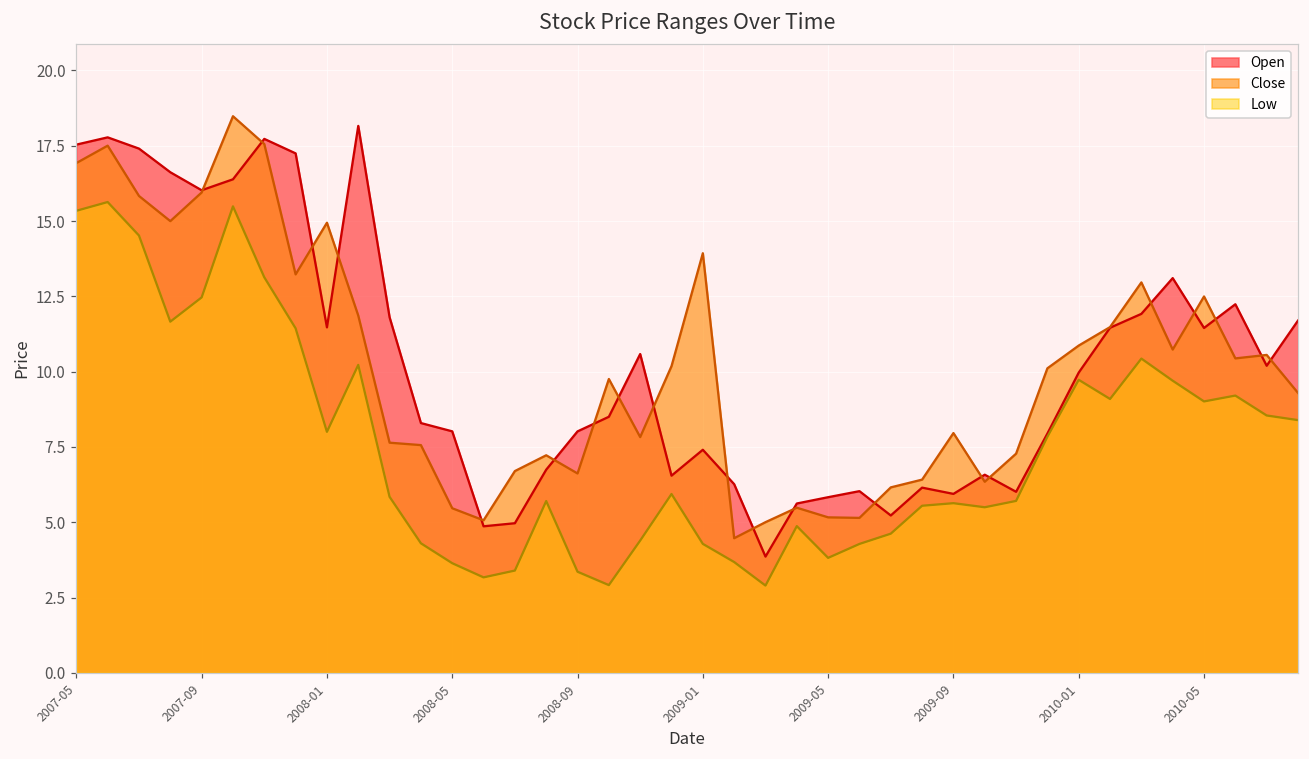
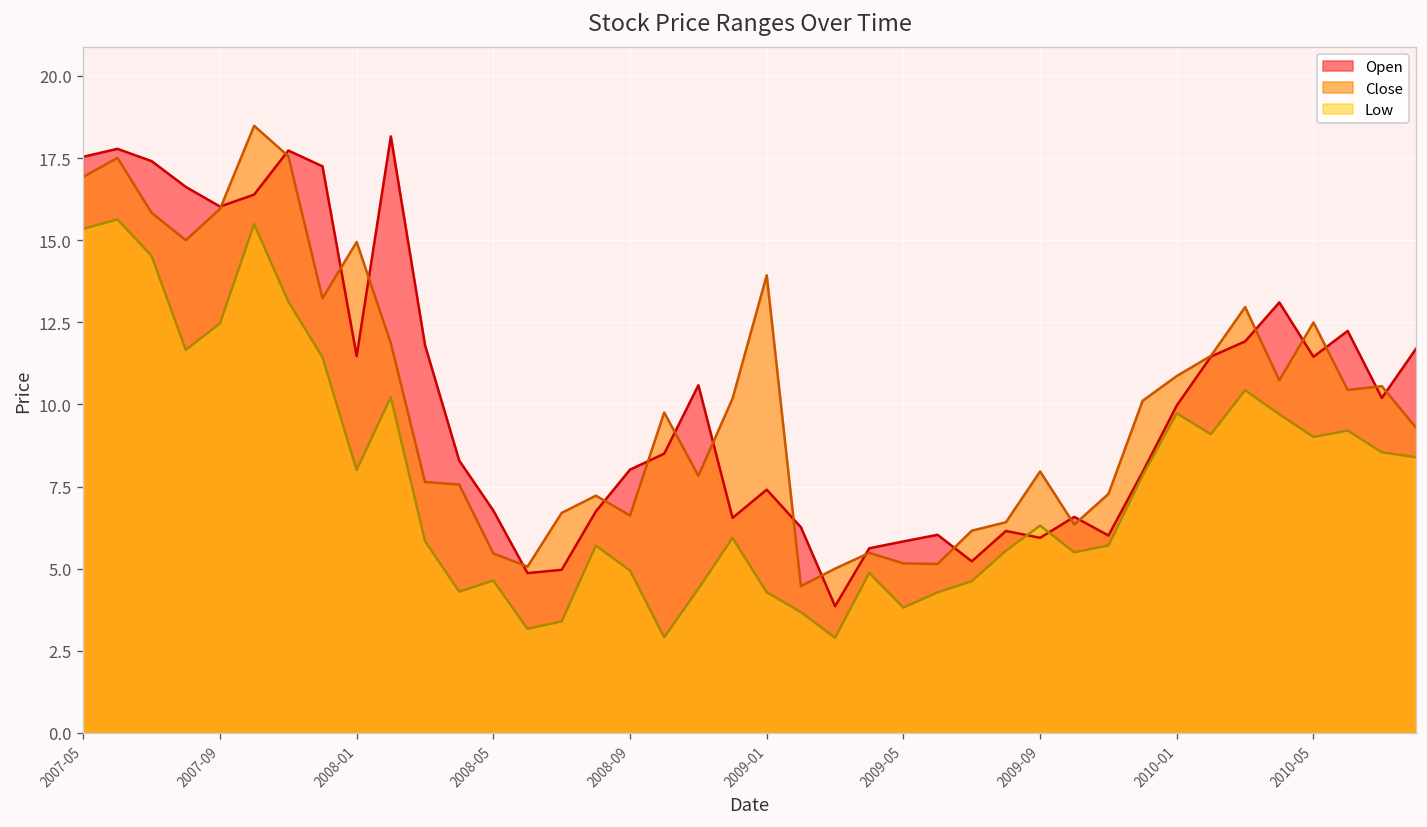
  {
    "Open": {
      "2007-05": 17.5,
      "2008-01": 11.5,
-     "2008-05": 8.0,
+     "2008-05": 6.8,
      "2008-09": 8.0,
      "2009-01": 7.4,
      "2009-05": 5.8,
      "2009-09": 5.9,
      "2010-01": 10.0,
      "2010-05": 11.4
    },
    "Close": {
      "2007-05": 16.9,
      "2008-01": 14.9,
      "2008-05": 5.5,
      "2008-09": 6.6,
      "2009-01": 13.9,
      "2009-05": 5.2,
      "2009-09": 8.0,
      "2010-01": 10.9,
      "2010-05": 12.5
    },
    "Low": {
      "2007-05": 15.3,
      "2007-09": 12.5,
      "2008-01": 8.0,
-     "2008-05": 3.6,
-     "2008-09": 3.4,
+     "2008-05": 4.6,
+     "2008-09": 4.9,
      "2009-01": 4.3,
      "2009-05": 3.8,
-     "2009-09": 5.6,
+     "2009-09": 6.3,
      "2010-01": 9.7,
      "2010-05": 9.0
    }
  }
